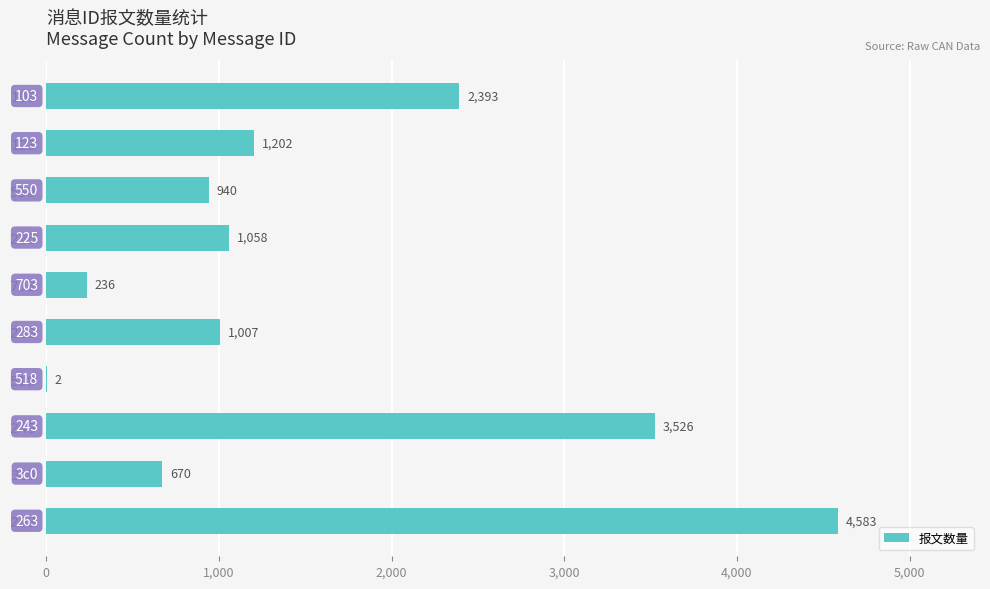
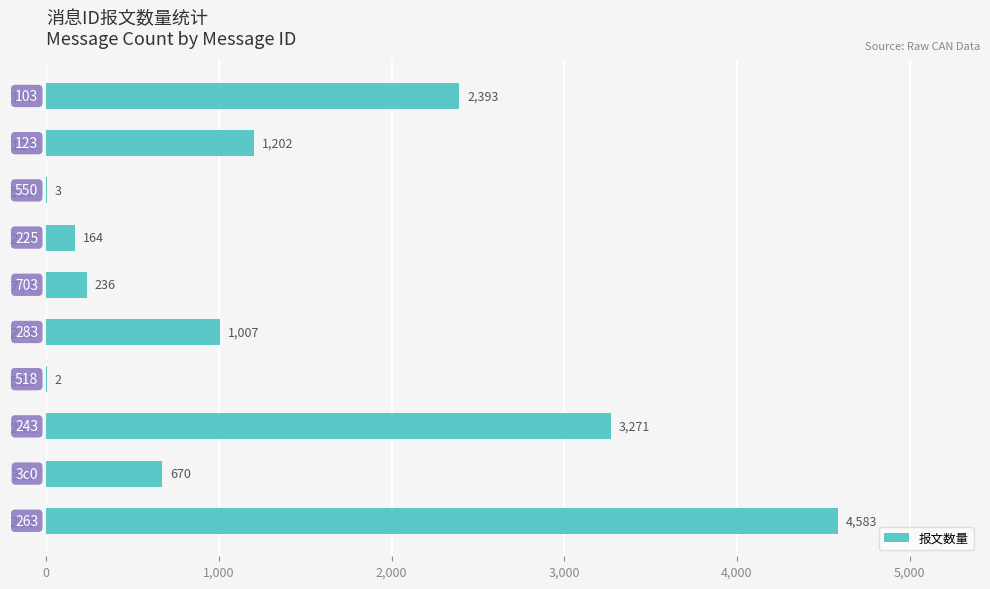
  {
    "103": "2,393",
    "123": "1,202",
-   "550": "940",
-   "225": "1,058",
+   "550": "3",
+   "225": "164",
    "703": "236",
    "283": "1,007",
    "518": "2",
-   "243": "3,526",
+   "243": "3,271",
    "3c0": "670",
    "263": "4,583"
  }
